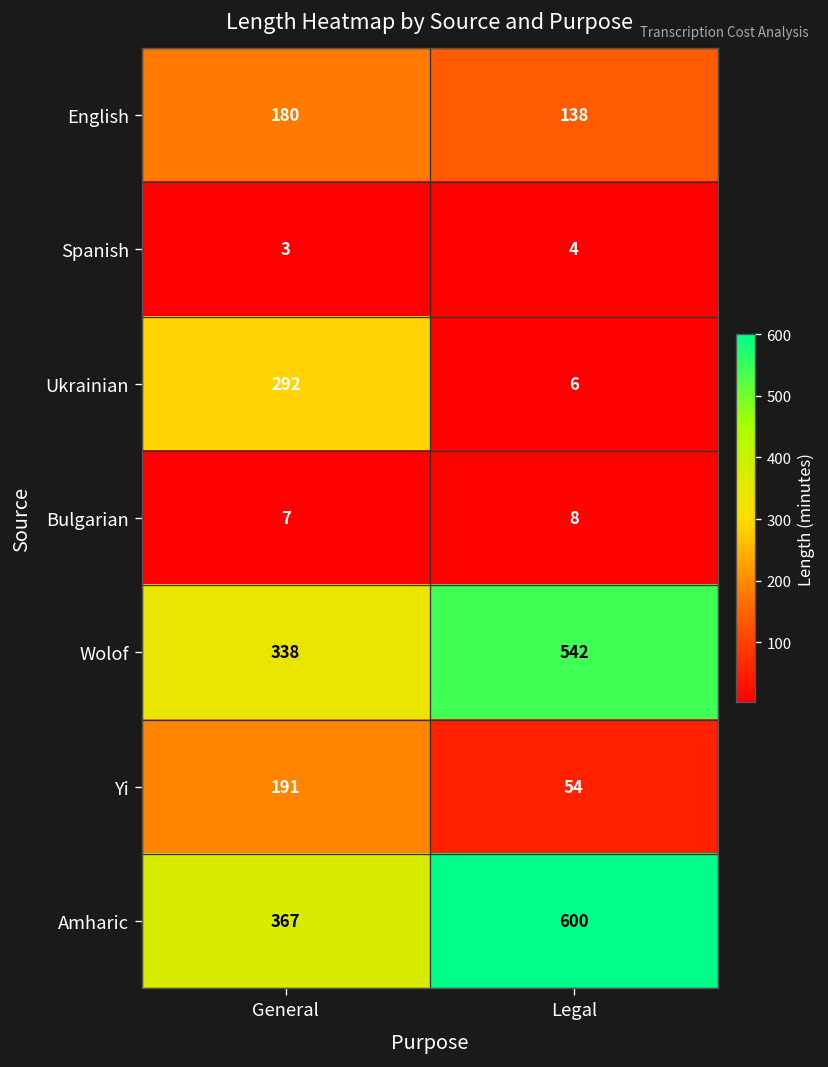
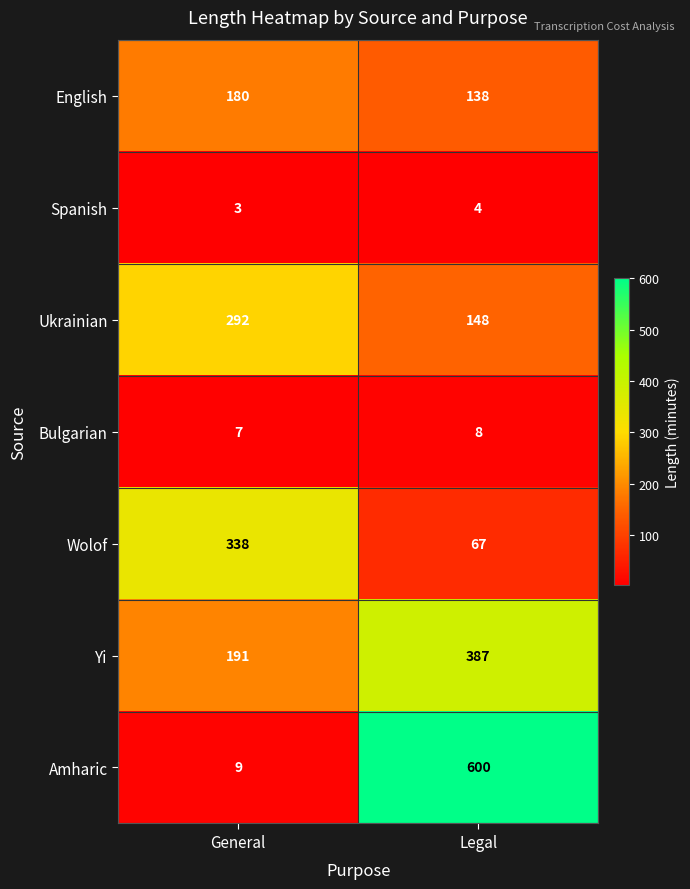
  {
    "English": {
      "General": 180,
      "Legal": 138
    },
    "Spanish": {
      "General": 3,
      "Legal": 4
    },
    "Ukrainian": {
      "General": 292,
-     "Legal": 6
+     "Legal": 148
    },
    "Bulgarian": {
      "General": 7,
      "Legal": 8
    },
    "Wolof": {
      "General": 338,
-     "Legal": 542
+     "Legal": 67
    },
    "Yi": {
      "General": 191,
-     "Legal": 54
+     "Legal": 387
    },
    "Amharic": {
-     "General": 367,
+     "General": 9,
      "Legal": 600
    }
  }
